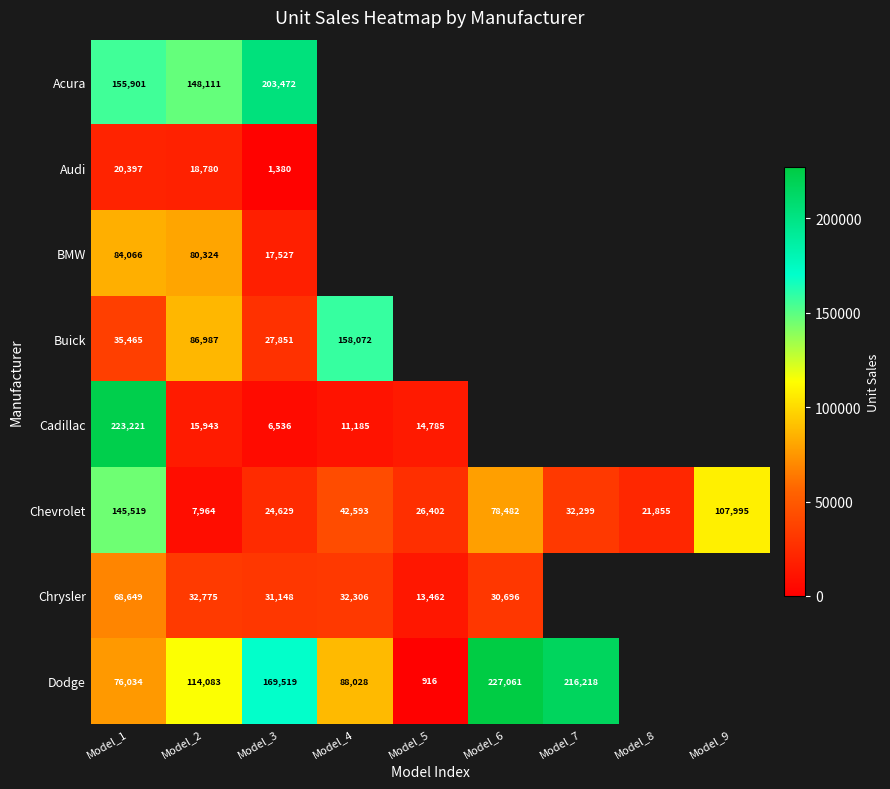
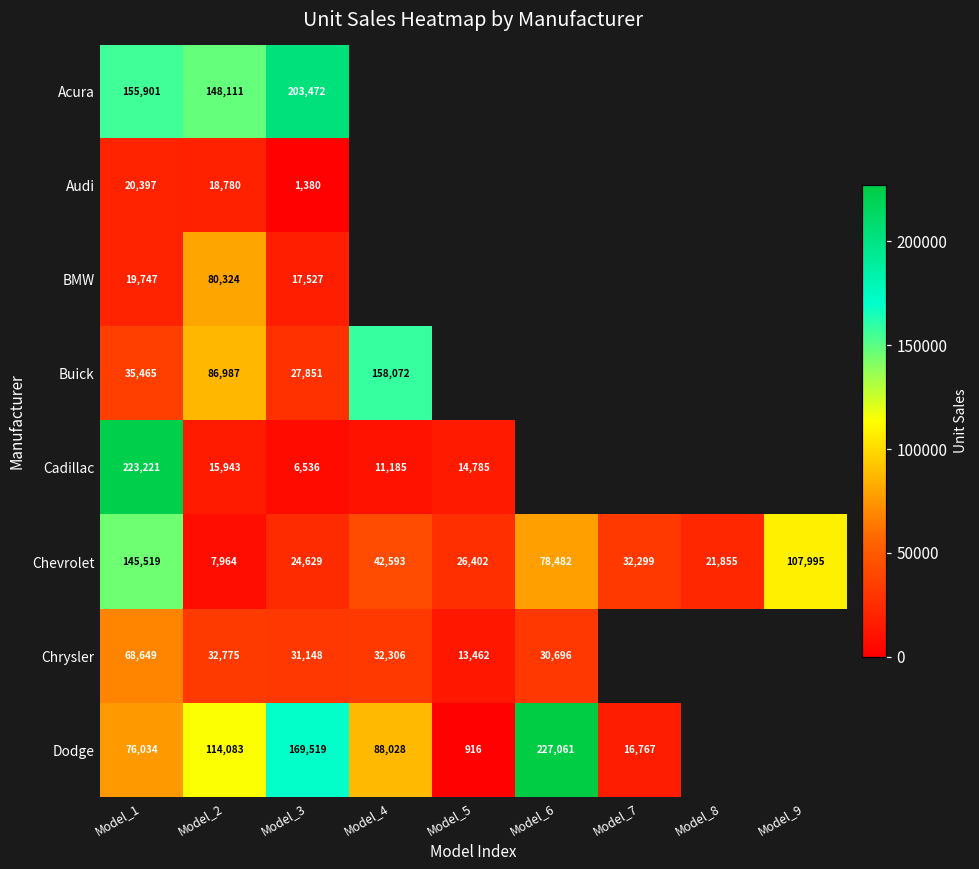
  {
    "Acura": {
      "Model_1": "155,901",
      "Model_2": "148,111",
      "Model_3": "203,472"
    },
    "Audi": {
      "Model_1": "20,397",
      "Model_2": "18,780",
      "Model_3": "1,380"
    },
    "BMW": {
-     "Model_1": "84,066",
+     "Model_1": "19,747",
      "Model_2": "80,324",
      "Model_3": "17,527"
    },
    "Buick": {
      "Model_1": "35,465",
      "Model_2": "86,987",
      "Model_3": "27,851",
      "Model_4": "158,072"
    },
    "Cadillac": {
      "Model_1": "223,221",
      "Model_2": "15,943",
      "Model_3": "6,536",
      "Model_4": "11,185",
      "Model_5": "14,785"
    },
    "Chevrolet": {
      "Model_1": "145,519",
      "Model_2": "7,964",
      "Model_3": "24,629",
      "Model_4": "42,593",
      "Model_5": "26,402",
      "Model_6": "78,482",
      "Model_7": "32,299",
      "Model_8": "21,855",
      "Model_9": "107,995"
    },
    "Chrysler": {
      "Model_1": "68,649",
      "Model_2": "32,775",
      "Model_3": "31,148",
      "Model_4": "32,306",
      "Model_5": "13,462",
      "Model_6": "30,696"
    },
    "Dodge": {
      "Model_1": "76,034",
      "Model_2": "114,083",
      "Model_3": "169,519",
      "Model_4": "88,028",
      "Model_5": "916",
      "Model_6": "227,061",
-     "Model_7": "216,218"
+     "Model_7": "16,767"
    }
  }
